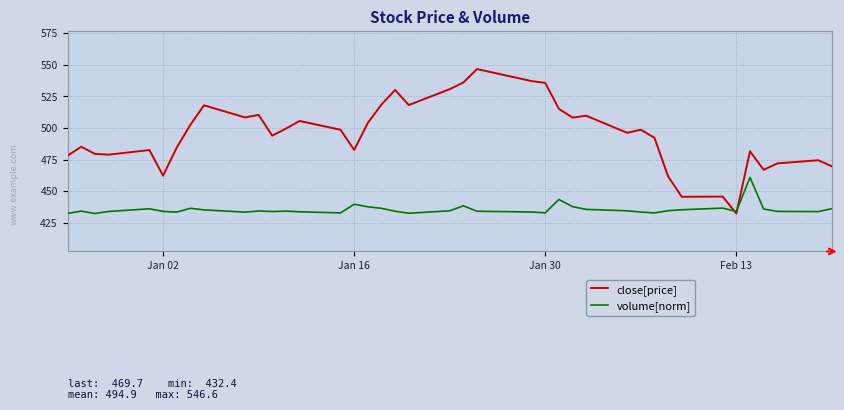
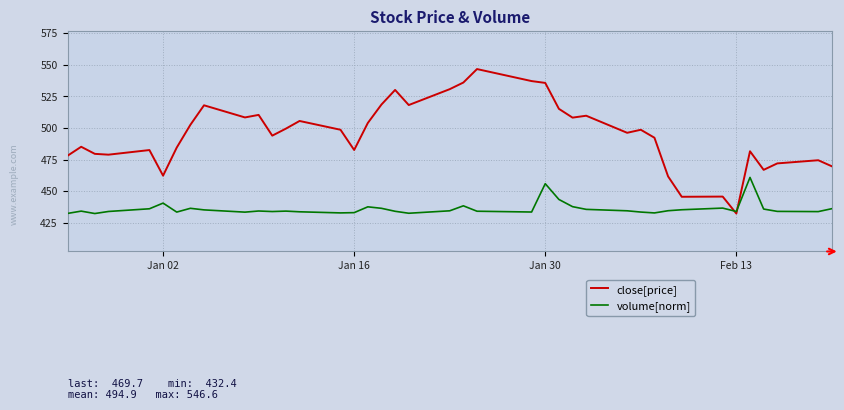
  {
    "close[price]": {
      "Jan 02": 462,
      "Jan 16": 483,
      "Jan 30": 536
    },
    "volume[norm]": {
-     "Jan 02": 434,
-     "Jan 16": 440,
-     "Jan 30": 433
+     "Jan 02": 441,
+     "Jan 16": 433,
+     "Jan 30": 456
    }
  }
